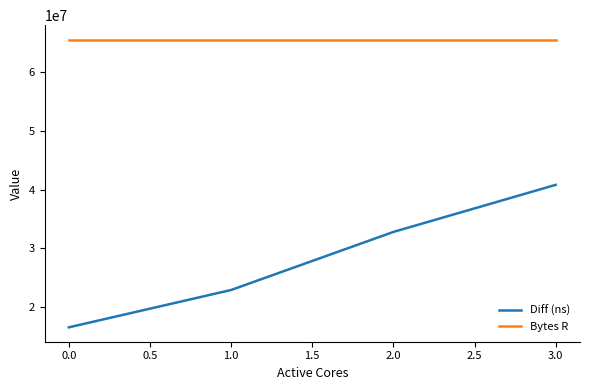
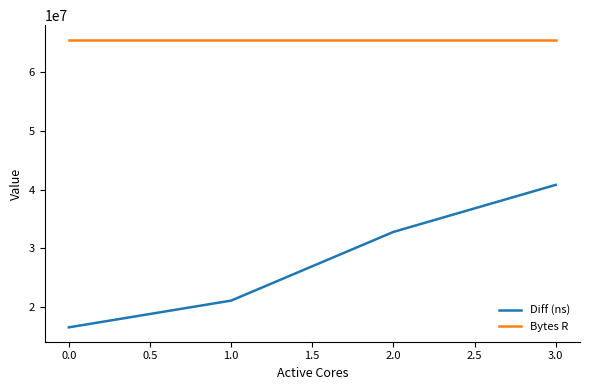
  {
    "Diff (ns)": {
      "0.0": 17000000,
-     "1.0": 23000000,
+     "1.0": 21000000,
      "2.0": 33000000,
      "3.0": 41000000
    },
    "Bytes R": {
      "0.0": 66000000,
      "1.0": 66000000,
      "2.0": 66000000,
      "3.0": 66000000
    }
  }
